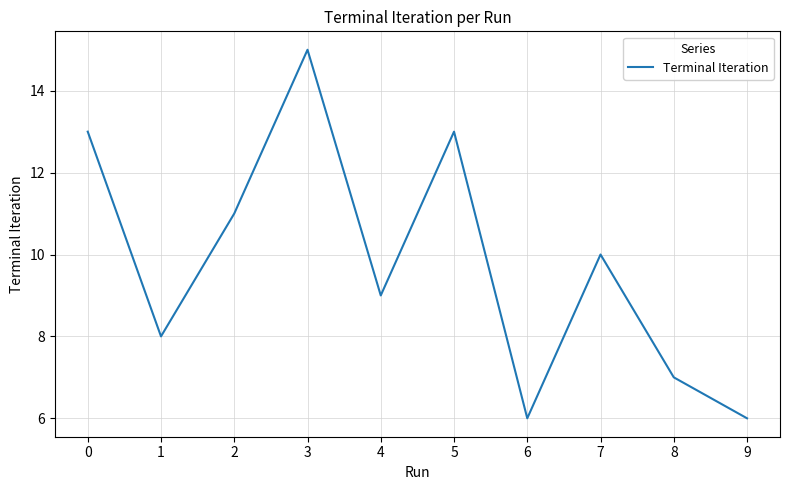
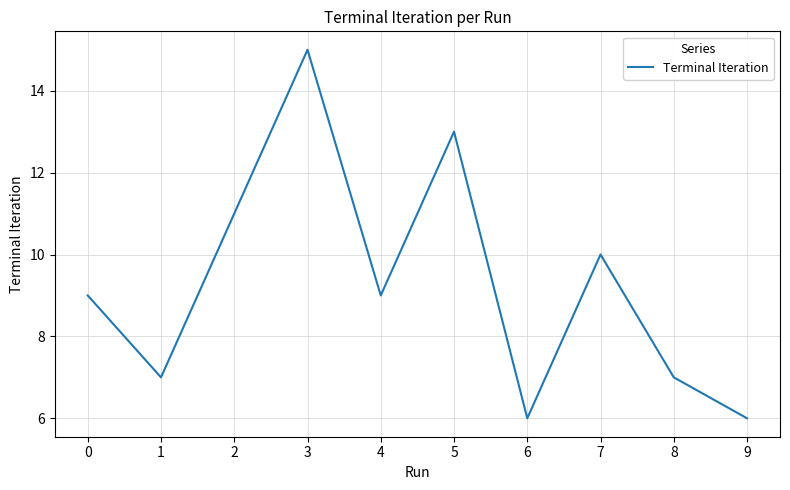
  {
-   "0": 13,
-   "1": 8,
+   "0": 9,
+   "1": 7,
    "2": 11,
    "3": 15,
    "4": 9,
    "5": 13,
    "6": 6,
    "7": 10,
    "8": 7,
    "9": 6
  }
